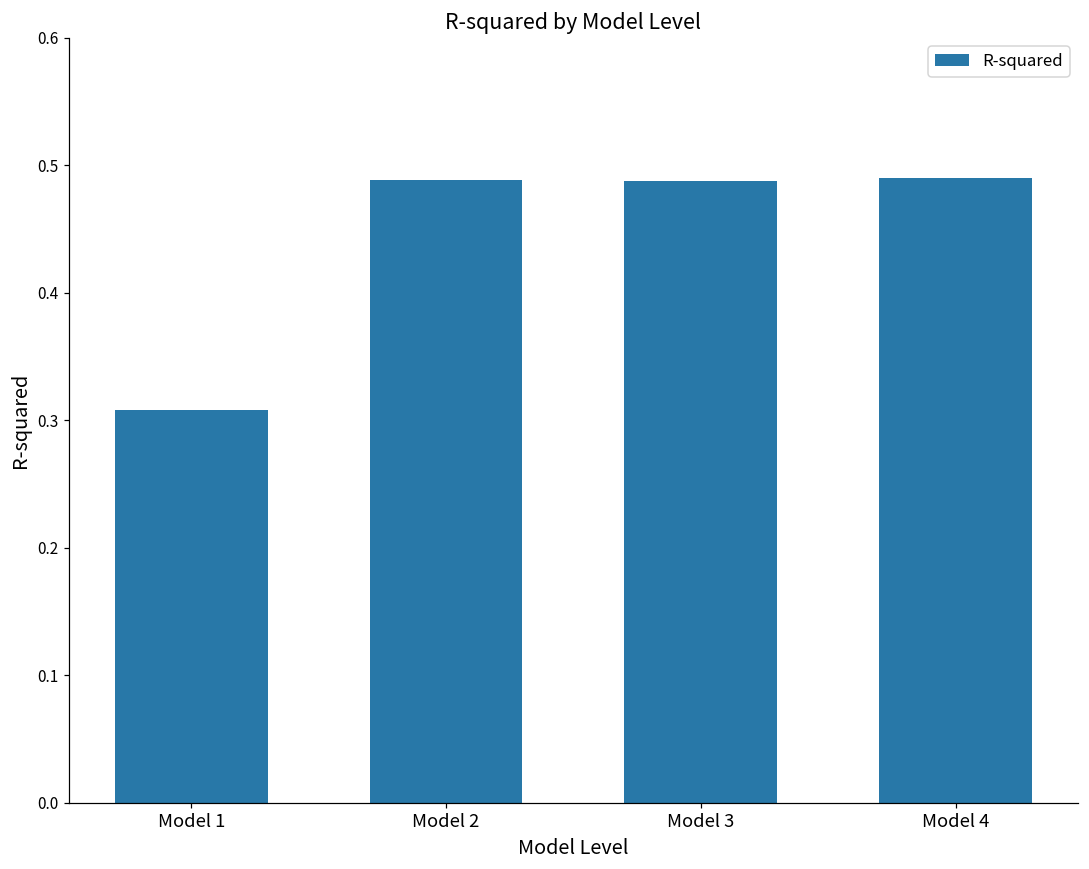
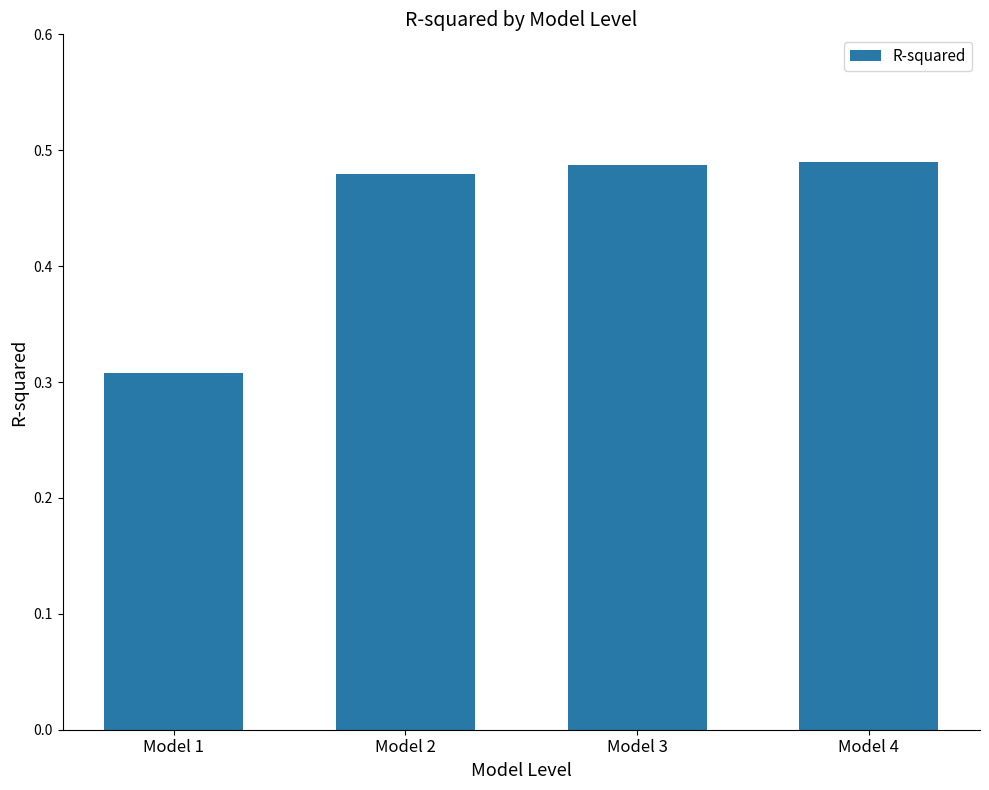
  {
    "Model 1": 0.308,
-   "Model 2": 0.488,
+   "Model 2": 0.480,
    "Model 3": 0.488,
    "Model 4": 0.490
  }
